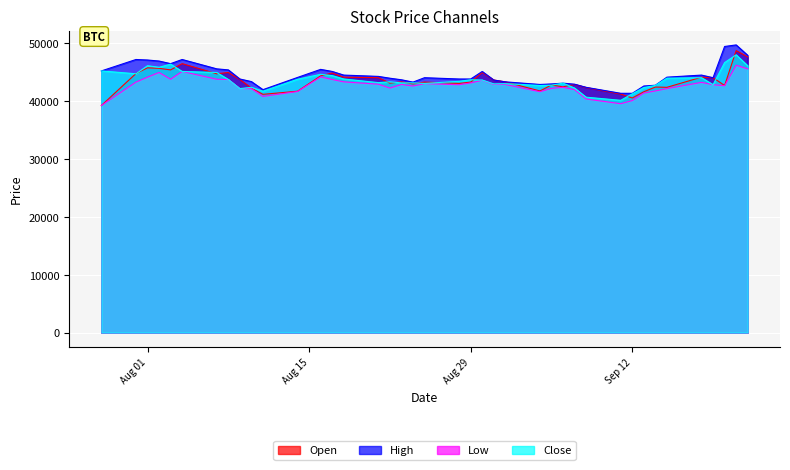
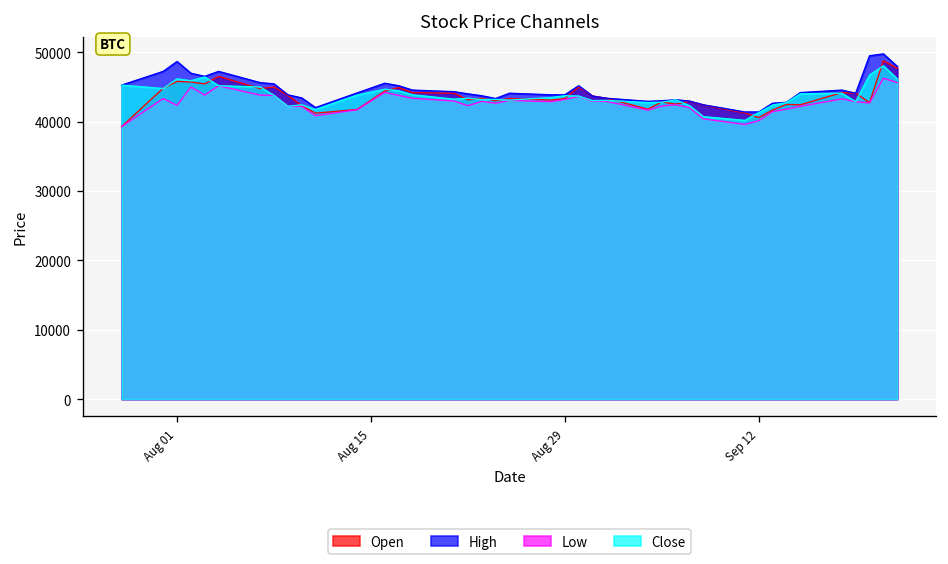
  {
    "Open": {
      "Sep 12": 41000
    },
    "High": {
-     "Aug 01": 47000
+     "Aug 01": 49000
    },
    "Low": {
-     "Aug 01": 44000,
+     "Aug 01": 42000,
      "Sep 12": 40000
    }
  }
